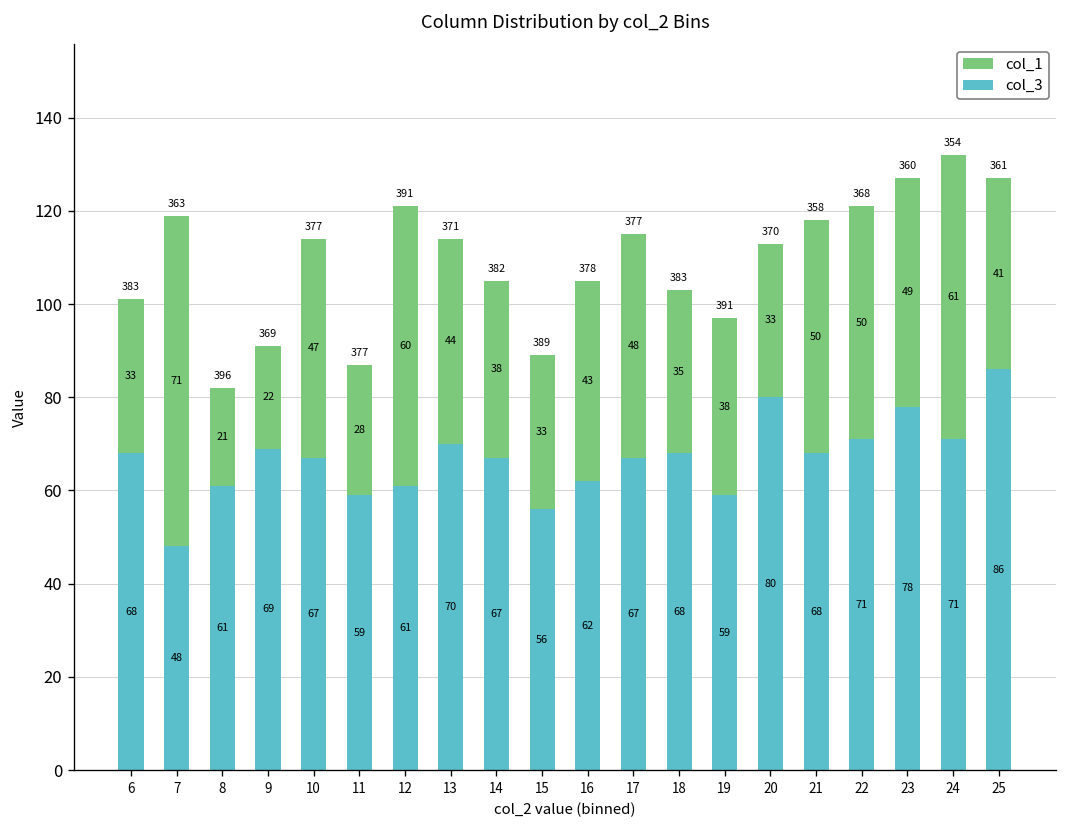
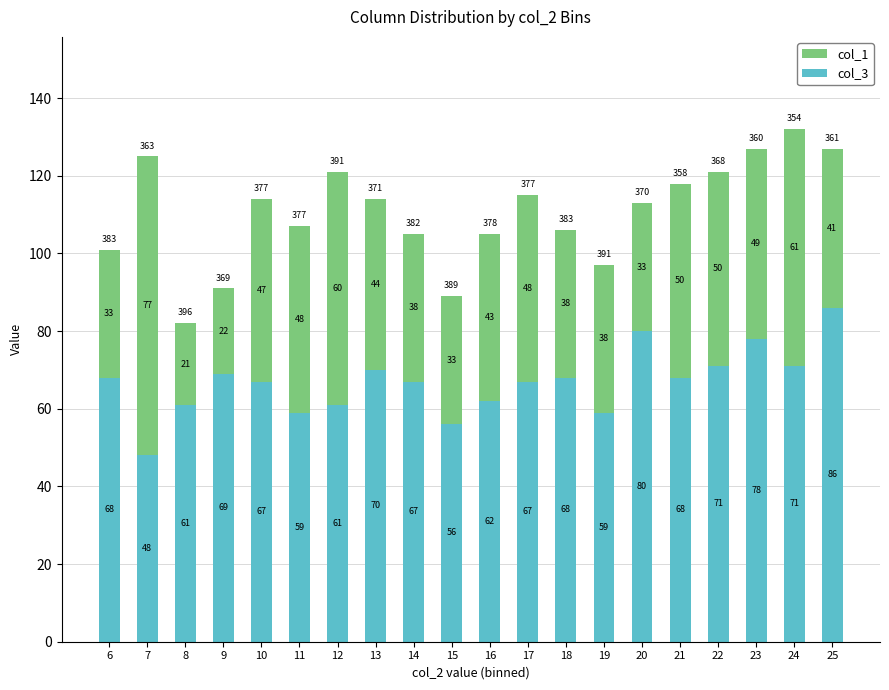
  {
    "col_3": {
      "6": 68,
      "7": 48,
      "8": 61,
      "9": 69,
      "10": 67,
      "11": 59,
      "12": 61,
      "13": 70,
      "14": 67,
      "15": 56,
      "16": 62,
      "17": 67,
      "18": 68,
      "19": 59,
      "20": 80,
      "21": 68,
      "22": 71,
      "23": 78,
      "24": 71,
      "25": 86
    },
    "col_1": {
      "6": 33,
-     "7": 71,
+     "7": 77,
      "8": 21,
      "9": 22,
      "10": 47,
-     "11": 28,
+     "11": 48,
      "12": 60,
      "13": 44,
      "14": 38,
      "15": 33,
      "16": 43,
      "17": 48,
-     "18": 35,
+     "18": 38,
      "19": 38,
      "20": 33,
      "21": 50,
      "22": 50,
      "23": 49,
      "24": 61,
      "25": 41
    }
  }
